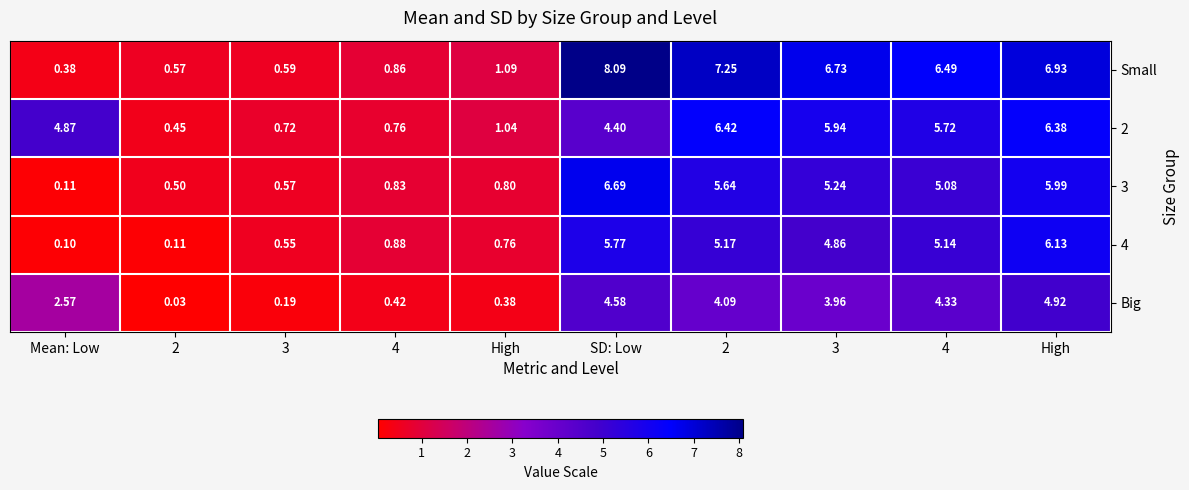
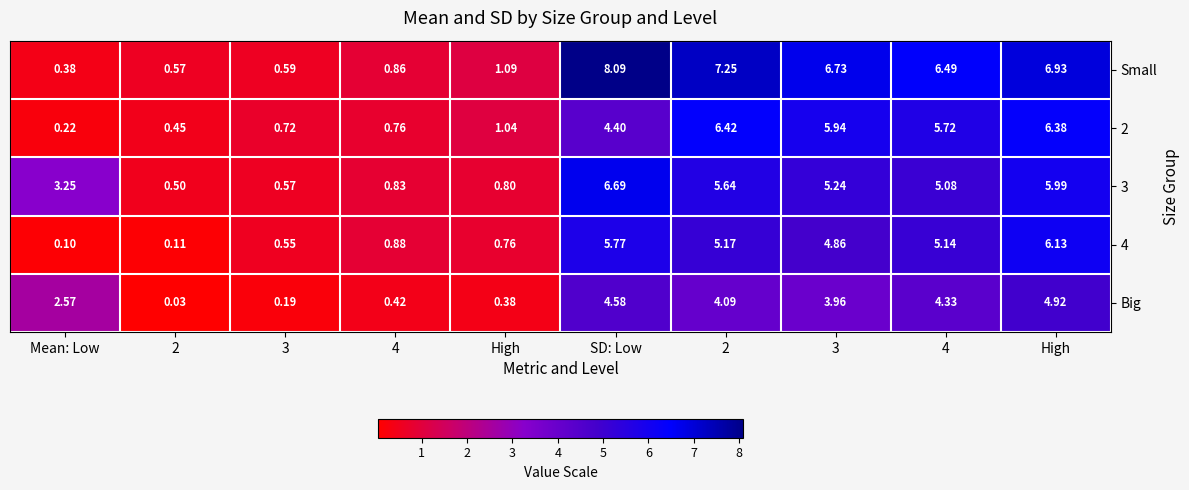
  {
    "Small": {
      "Mean: Low": 0.38,
      "SD: Low": 8.09
    },
    "2": {
-     "Mean: Low": 4.87,
+     "Mean: Low": 0.22,
      "SD: Low": 4.40
    },
    "3": {
-     "Mean: Low": 0.11,
+     "Mean: Low": 3.25,
      "SD: Low": 6.69
    },
    "4": {
      "Mean: Low": 0.10,
      "SD: Low": 5.77
    },
    "Big": {
      "Mean: Low": 2.57,
      "SD: Low": 4.58
    }
  }
